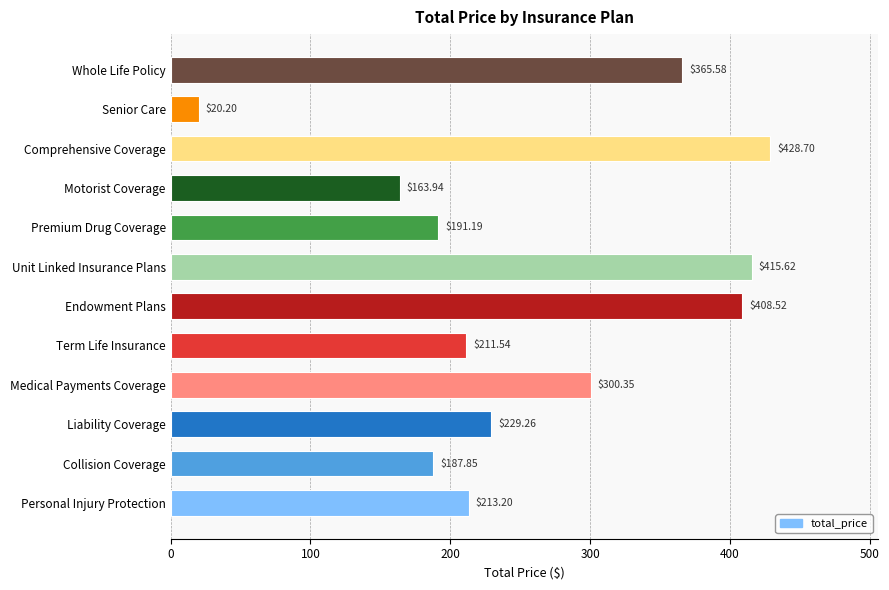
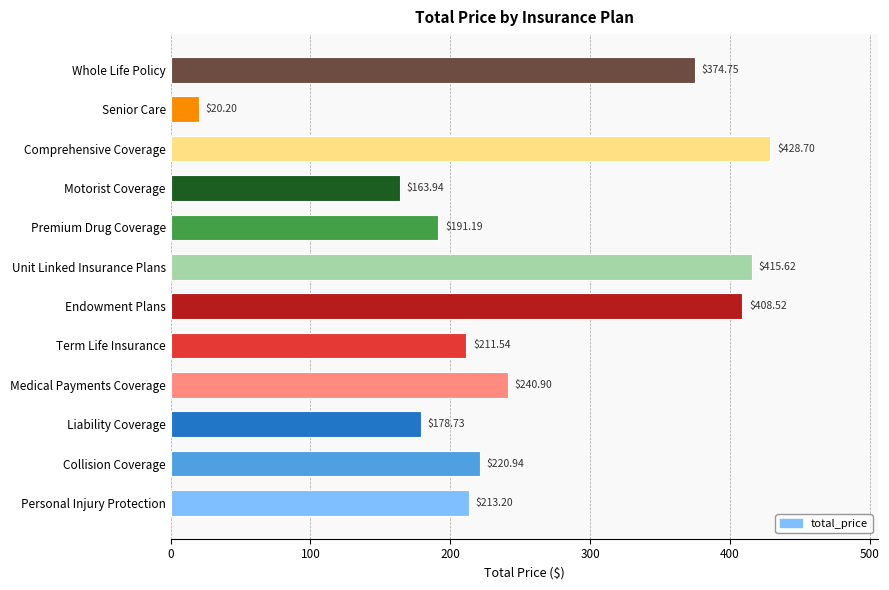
  {
-   "Whole Life Policy": "$365.58",
+   "Whole Life Policy": "$374.75",
    "Senior Care": "$20.20",
    "Comprehensive Coverage": "$428.70",
    "Motorist Coverage": "$163.94",
    "Premium Drug Coverage": "$191.19",
    "Unit Linked Insurance Plans": "$415.62",
    "Endowment Plans": "$408.52",
    "Term Life Insurance": "$211.54",
-   "Medical Payments Coverage": "$300.35",
-   "Liability Coverage": "$229.26",
-   "Collision Coverage": "$187.85",
+   "Medical Payments Coverage": "$240.90",
+   "Liability Coverage": "$178.73",
+   "Collision Coverage": "$220.94",
    "Personal Injury Protection": "$213.20"
  }
